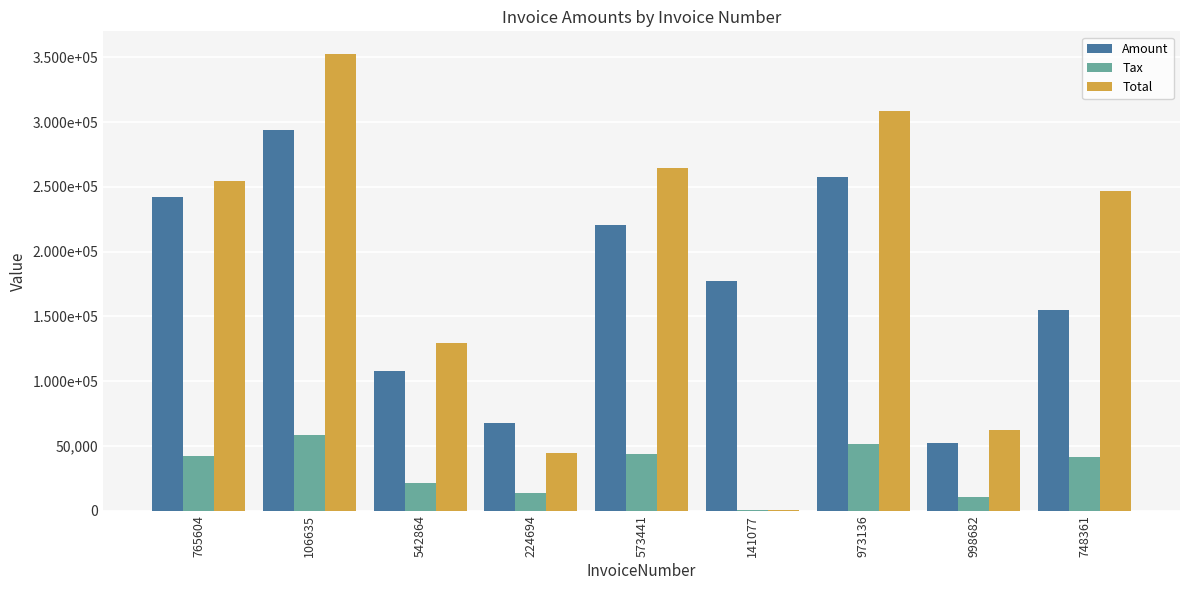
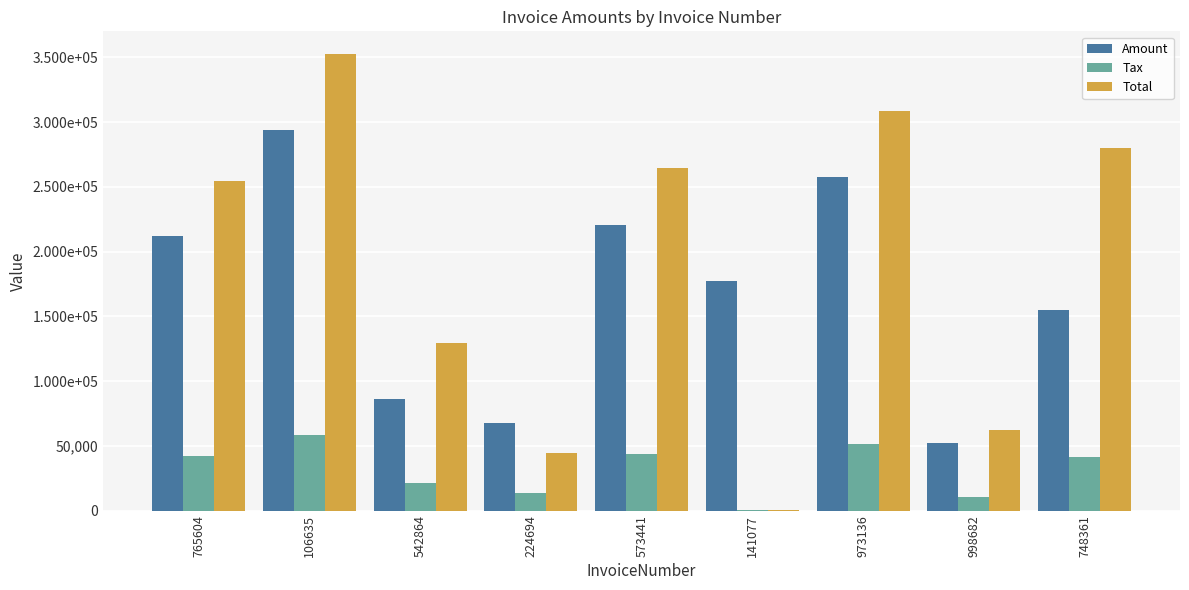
  {
    "Amount": {
-     "765604": "242,000",
+     "765604": "212,000",
      "106635": "294,000",
-     "542864": "108,000",
+     "542864": "87,000",
      "224694": "67,000",
      "573441": "220,000",
      "141077": "177,000",
      "973136": "257,000",
      "998682": "52,000",
      "748361": "155,000"
    },
    "Tax": {
      "765604": "42,000",
      "106635": "59,000",
      "542864": "22,000",
      "224694": "13,000",
      "573441": "44,000",
      "973136": "51,000",
      "998682": "10,000",
      "748361": "41,000"
    },
    "Total": {
      "765604": "254,000",
      "106635": "353,000",
      "542864": "129,000",
      "224694": "45,000",
      "573441": "264,000",
      "973136": "309,000",
      "998682": "62,000",
-     "748361": "247,000"
+     "748361": "280,000"
    }
  }
